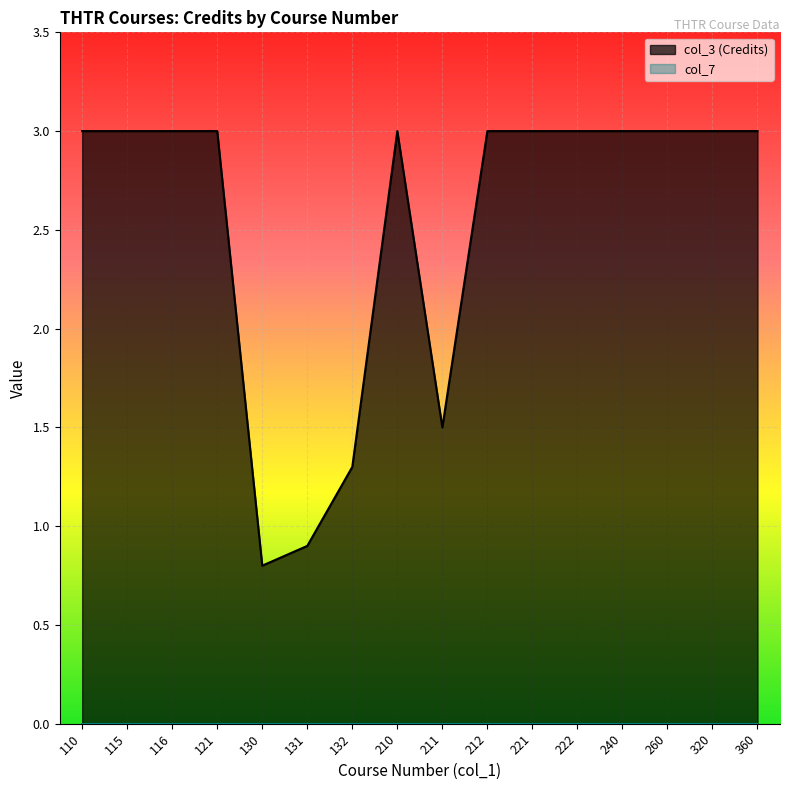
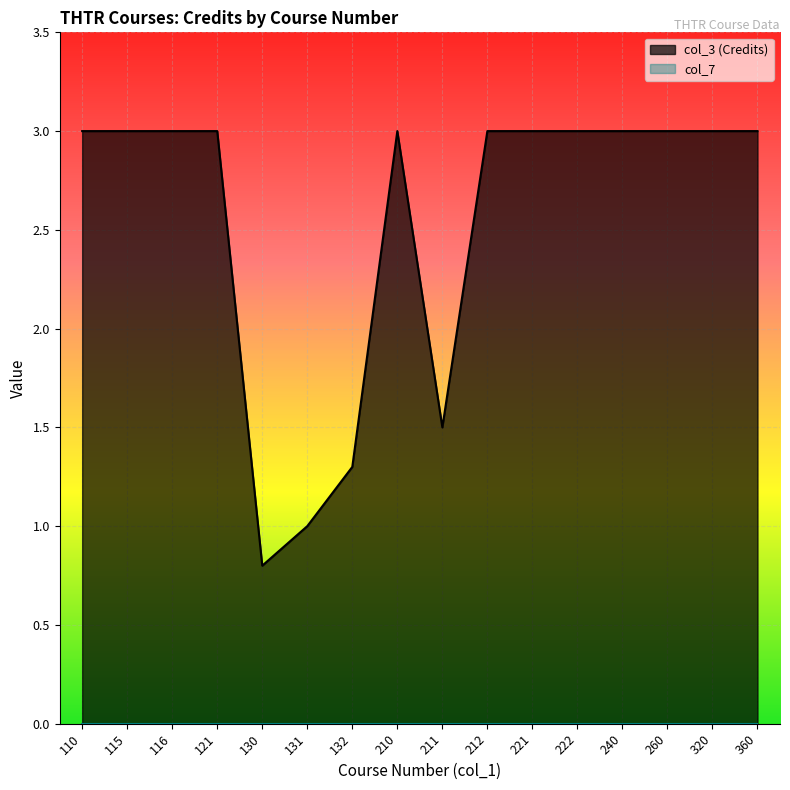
  {
    "col_3 (Credits)": {
      "110": 3.0,
      "115": 3.0,
      "116": 3.0,
      "121": 3.0,
      "130": 0.8,
-     "131": 0.9,
+     "131": 1.0,
      "132": 1.3,
      "210": 3.0,
      "211": 1.5,
      "212": 3.0,
      "221": 3.0,
      "222": 3.0,
      "240": 3.0,
      "260": 3.0,
      "320": 3.0,
      "360": 3.0
    },
    "col_7": {
      "110": 0.0,
      "115": 0.0,
      "116": 0.0,
      "121": 0.0,
      "130": 0.0,
      "131": 0.0,
      "132": 0.0,
      "210": 0.0,
      "211": 0.0,
      "212": 0.0,
      "221": 0.0,
      "222": 0.0,
      "240": 0.0,
      "260": 0.0,
      "320": 0.0,
      "360": 0.0
    }
  }
